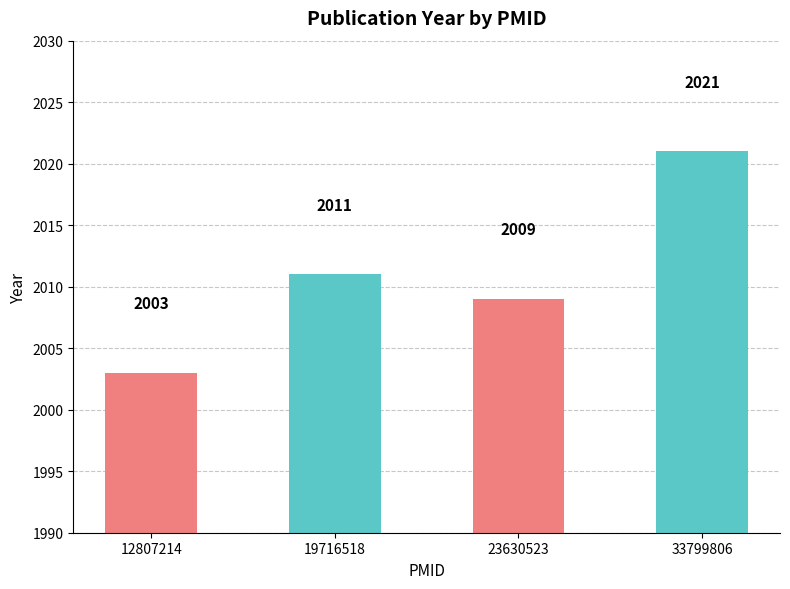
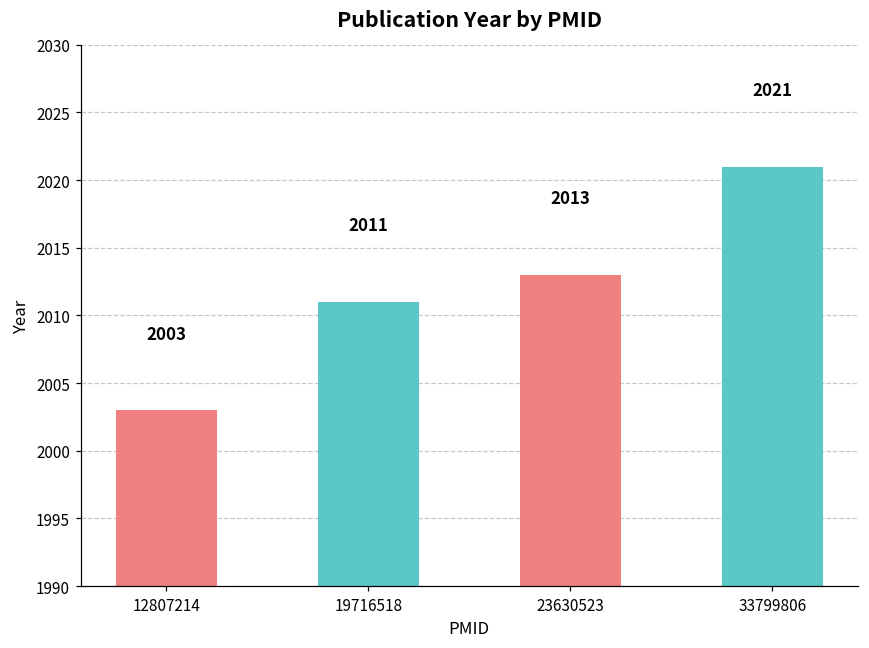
  {
-   "23630523": 2009
+   "23630523": 2013
  }
